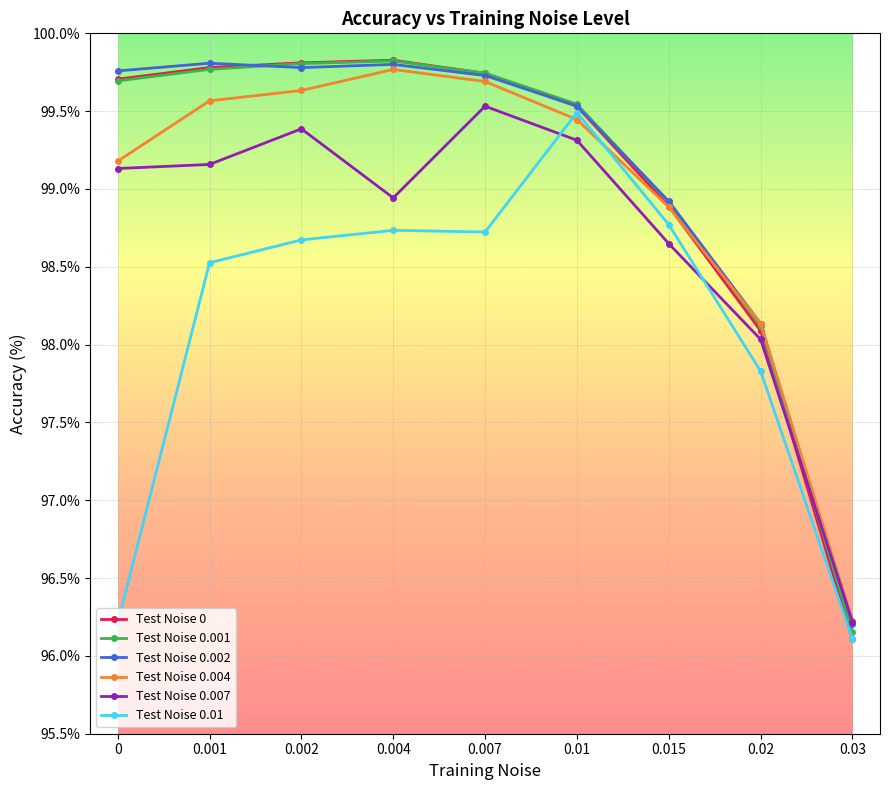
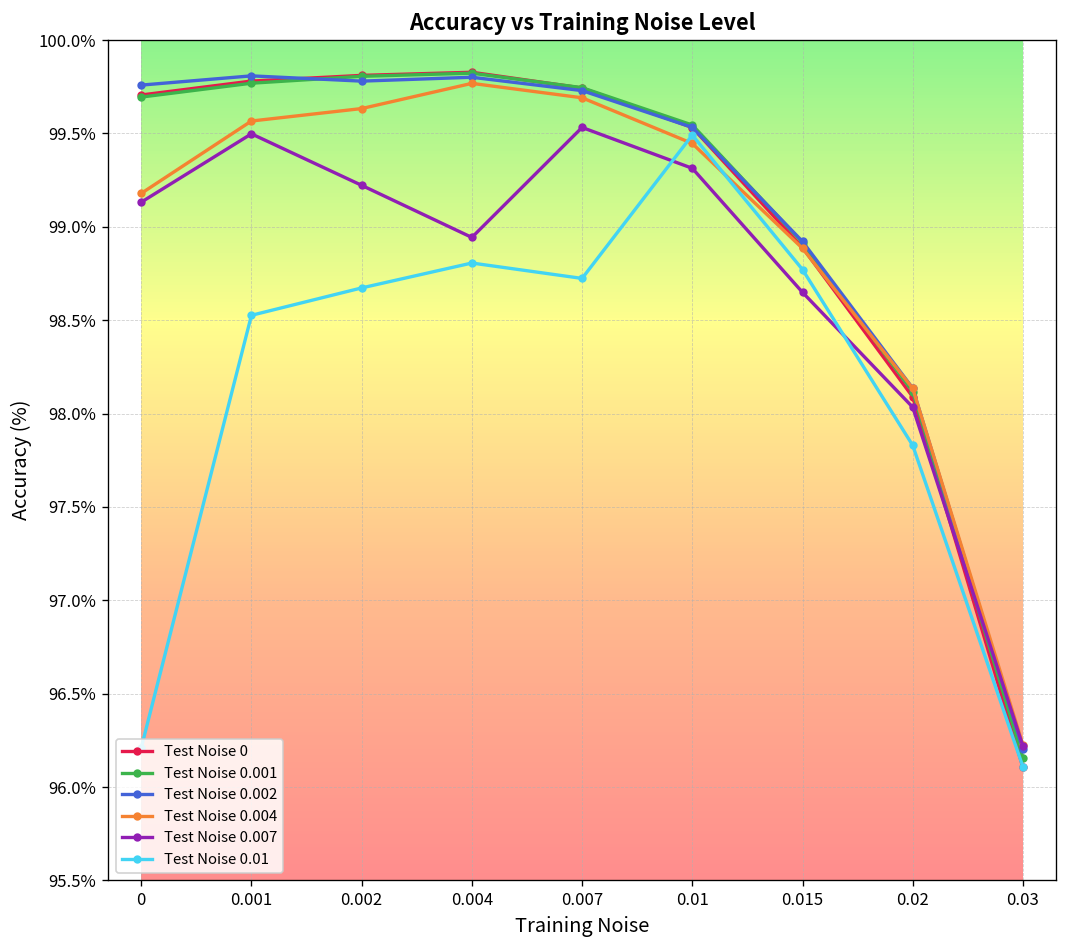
  {
    "Test Noise 0": {
      "0.02": "98.09%"
    },
    "Test Noise 0.001": {
      "0.02": "98.12%",
      "0.03": "96.16%"
    },
    "Test Noise 0.002": {
      "0": "99.76%",
      "0.001": "99.81%",
      "0.002": "99.78%",
      "0.004": "99.80%",
      "0.03": "96.20%"
    },
    "Test Noise 0.004": {
      "0": "99.18%",
      "0.001": "99.57%",
      "0.002": "99.63%",
      "0.004": "99.77%",
      "0.007": "99.69%",
      "0.01": "99.45%"
    },
    "Test Noise 0.007": {
      "0": "99.13%",
-     "0.001": "99.16%",
-     "0.002": "99.39%",
+     "0.001": "99.50%",
+     "0.002": "99.22%",
      "0.004": "98.94%",
      "0.007": "99.53%",
      "0.01": "99.31%",
      "0.015": "98.65%",
      "0.02": "98.03%"
    },
    "Test Noise 0.01": {
      "0.001": "98.53%",
      "0.002": "98.67%",
-     "0.004": "98.73%",
+     "0.004": "98.81%",
      "0.007": "98.72%",
      "0.01": "99.49%",
      "0.015": "98.77%",
      "0.02": "97.83%"
    }
  }
